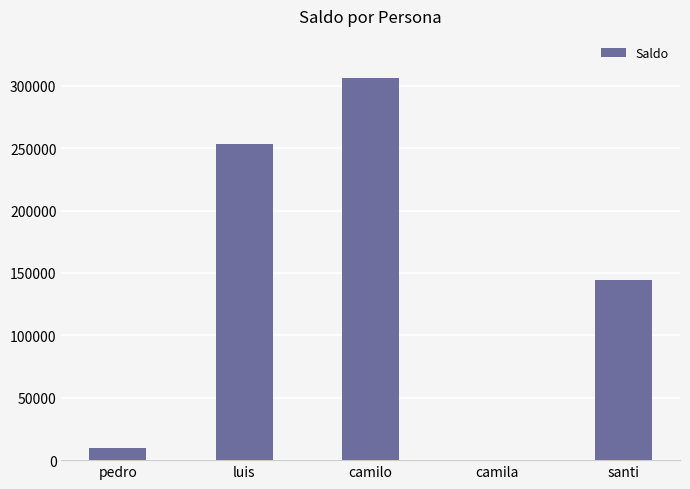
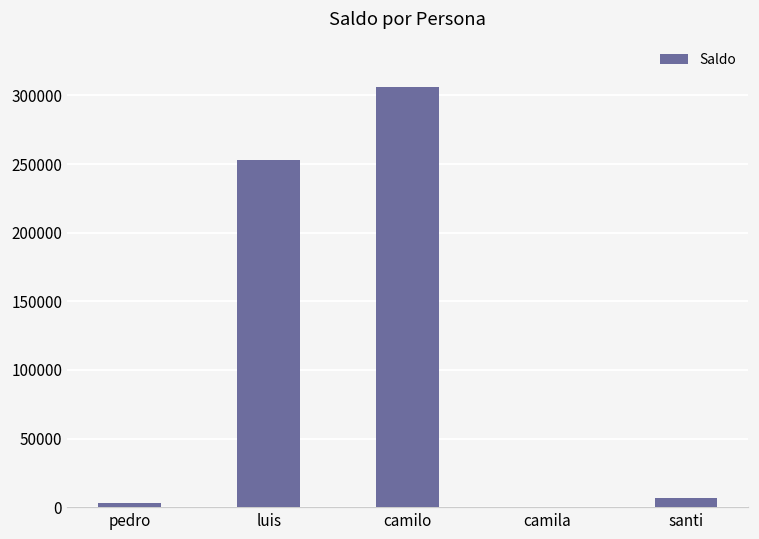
  {
-   "pedro": 10000,
+   "pedro": 3000,
    "luis": 253000,
    "camilo": 306000,
-   "santi": 145000
+   "santi": 7000
  }
